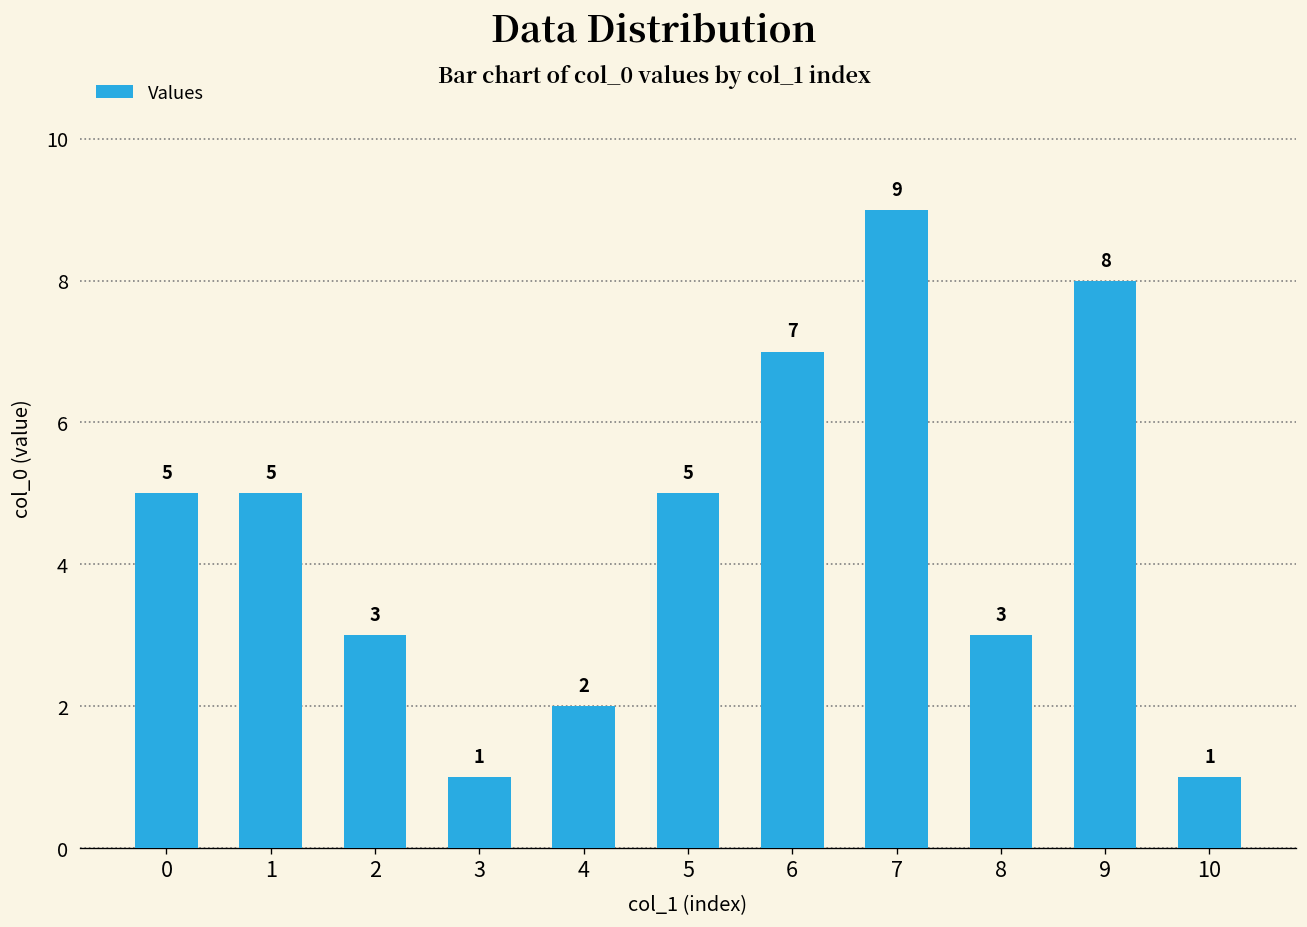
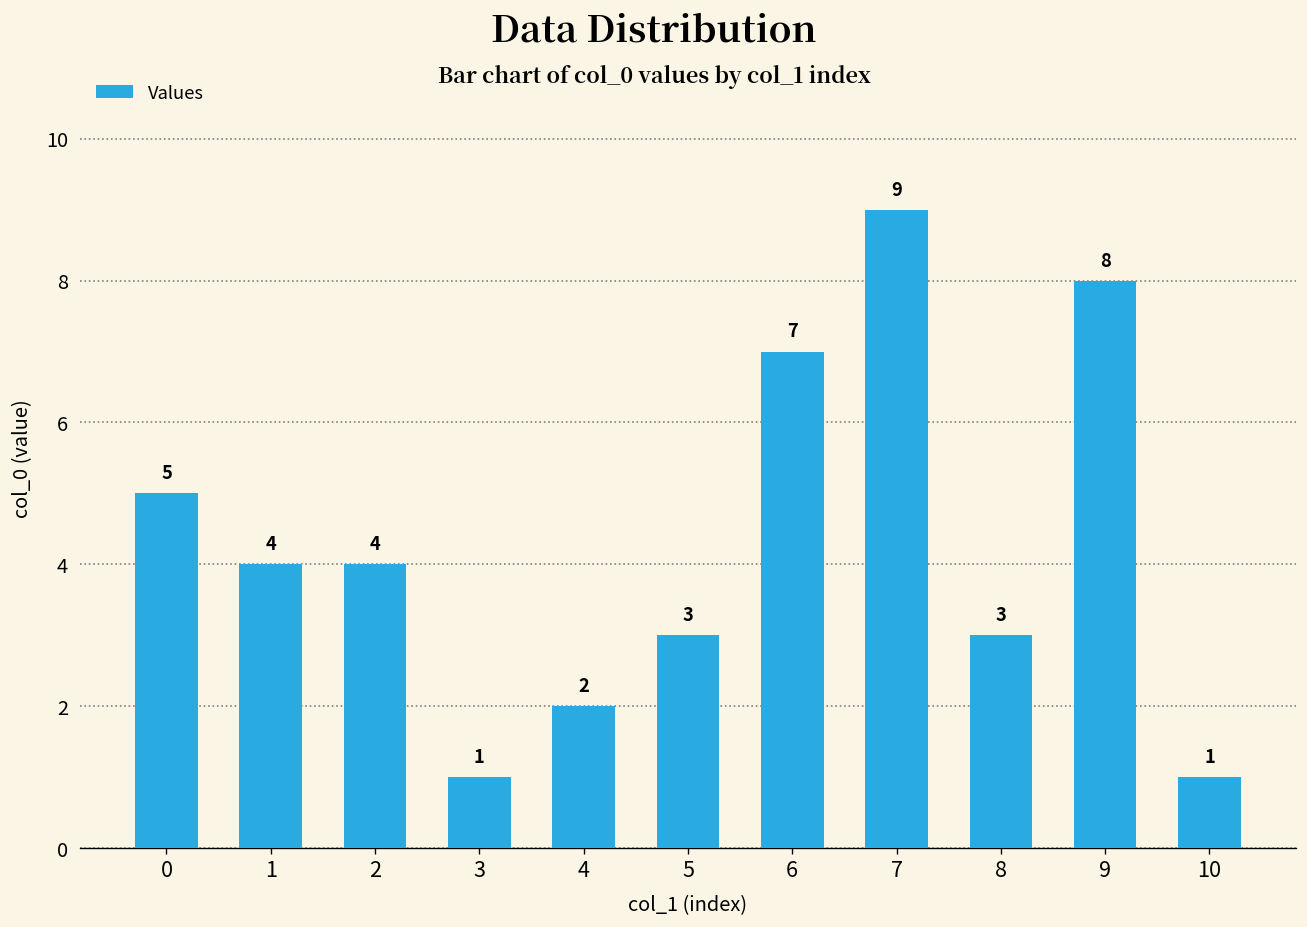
  {
    "0": 5,
-   "1": 5,
-   "2": 3,
+   "1": 4,
+   "2": 4,
    "3": 1,
    "4": 2,
-   "5": 5,
+   "5": 3,
    "6": 7,
    "7": 9,
    "8": 3,
    "9": 8,
    "10": 1
  }
